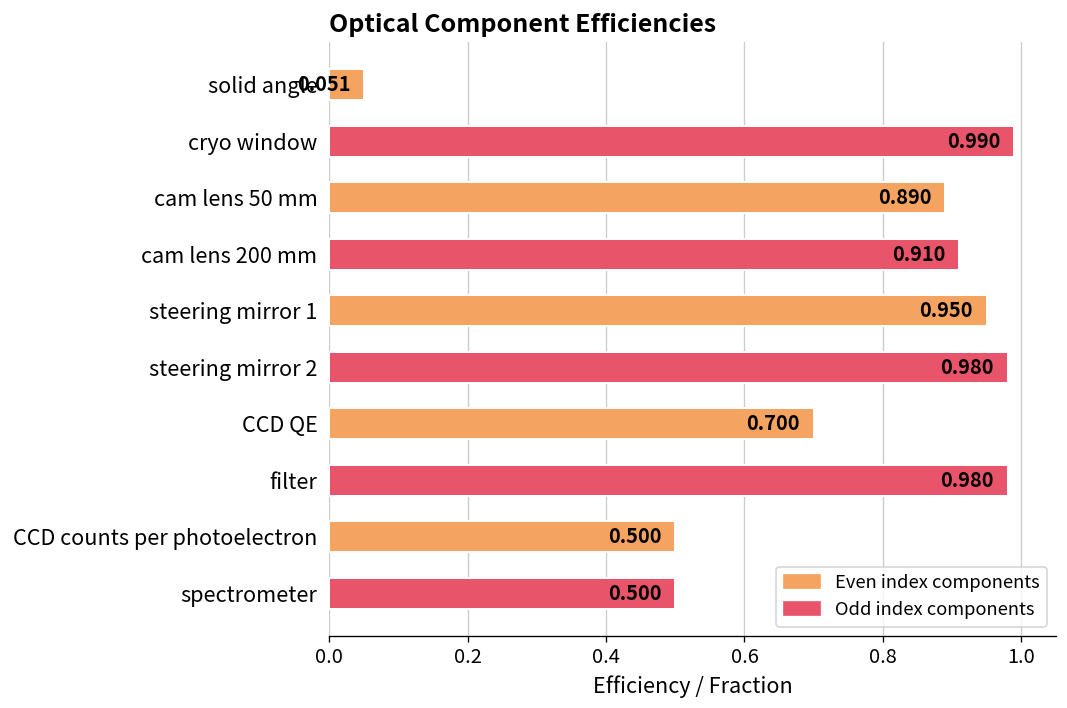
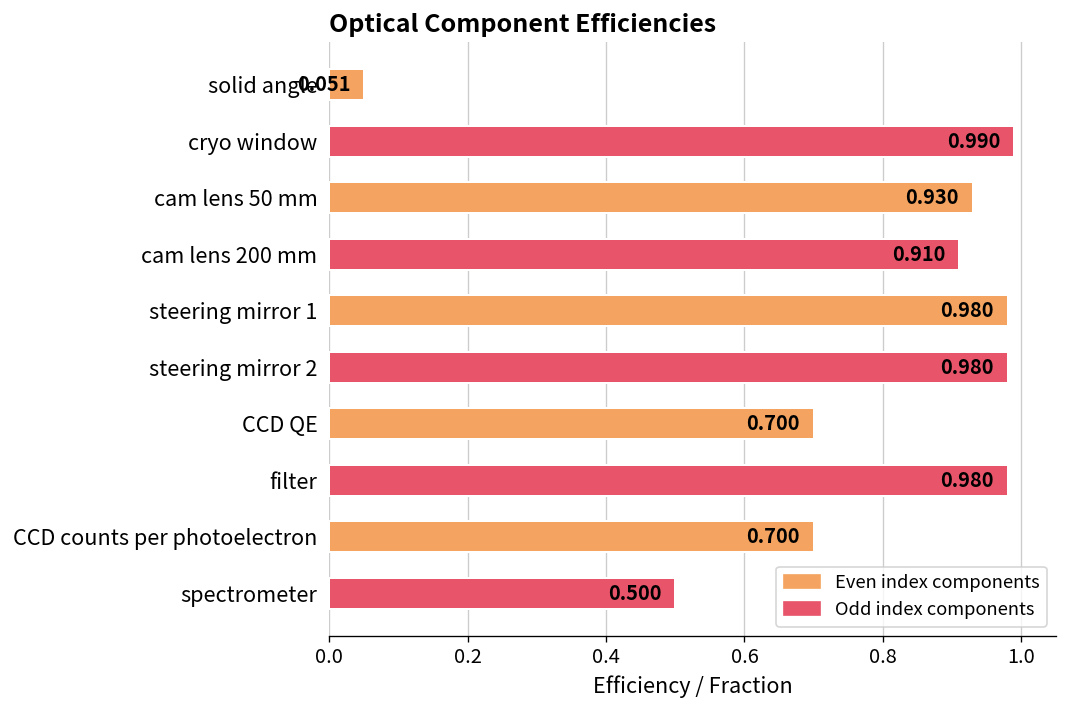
  {
    "solid angle": 0.051,
    "cryo window": 0.990,
-   "cam lens 50 mm": 0.890,
+   "cam lens 50 mm": 0.930,
    "cam lens 200 mm": 0.910,
-   "steering mirror 1": 0.950,
+   "steering mirror 1": 0.980,
    "steering mirror 2": 0.980,
    "CCD QE": 0.700,
    "filter": 0.980,
-   "CCD counts per photoelectron": 0.500,
+   "CCD counts per photoelectron": 0.700,
    "spectrometer": 0.500
  }
